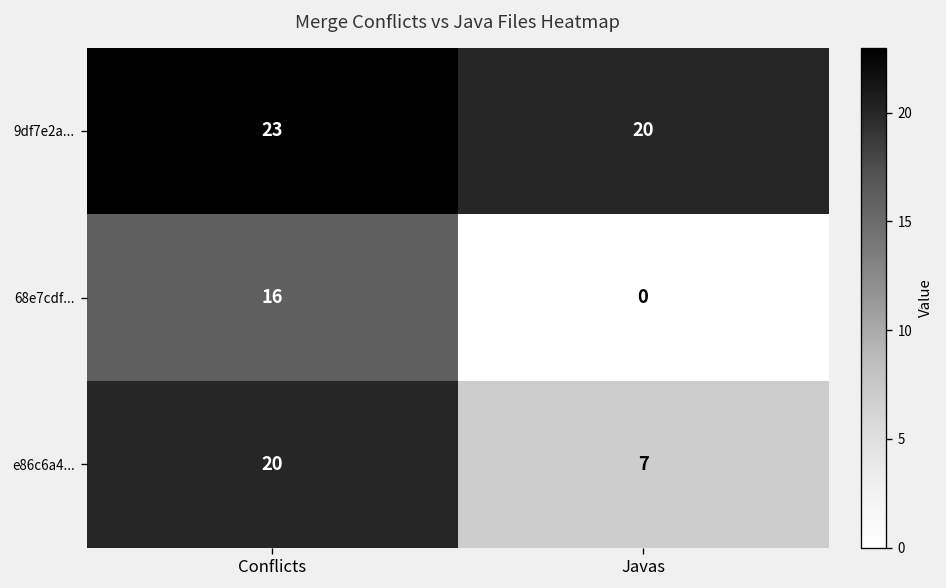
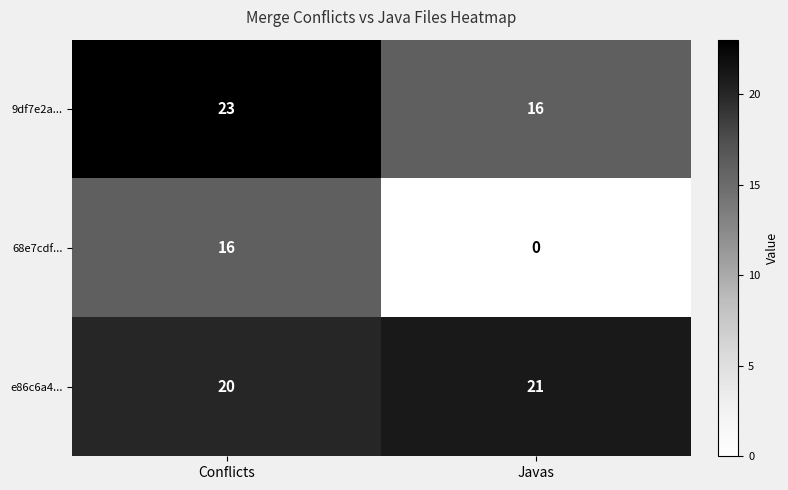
  {
    "9df7e2a...": {
      "Conflicts": 23,
-     "Javas": 20
+     "Javas": 16
    },
    "68e7cdf...": {
      "Conflicts": 16,
      "Javas": 0
    },
    "e86c6a4...": {
      "Conflicts": 20,
-     "Javas": 7
+     "Javas": 21
    }
  }
